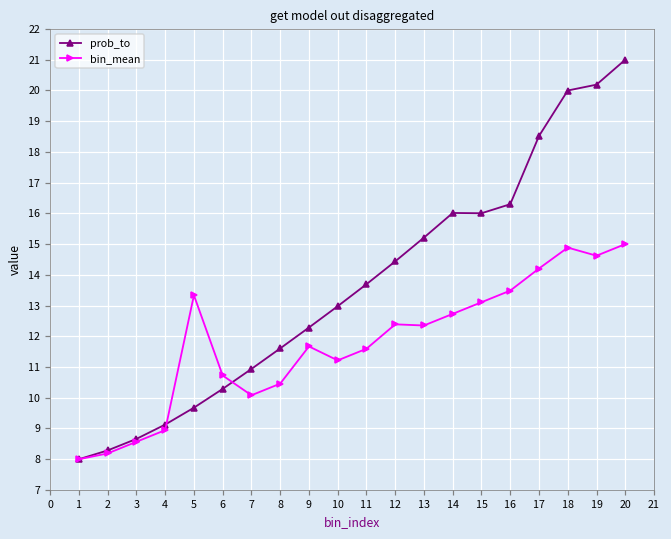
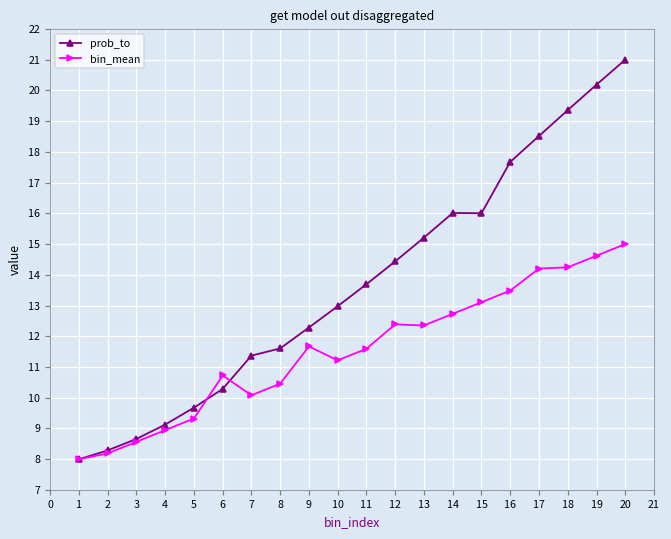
  {
    "prob_to": {
      "2": 8.3,
      "3": 8.7,
      "4": 9.1,
      "5": 9.7,
      "6": 10.3,
-     "7": 10.9,
+     "7": 11.4,
      "8": 11.6,
      "9": 12.3,
      "10": 13.0,
      "11": 13.7,
      "12": 14.4,
      "13": 15.2,
      "14": 16.0,
      "15": 16.0,
-     "16": 16.3,
+     "16": 17.7,
      "17": 18.5,
-     "18": 20.0,
+     "18": 19.4,
      "19": 20.2,
      "20": 21.0
    },
    "bin_mean": {
      "2": 8.2,
      "3": 8.6,
      "4": 8.9,
-     "5": 13.3,
+     "5": 9.3,
      "6": 10.7,
      "7": 10.1,
      "8": 10.5,
      "9": 11.7,
      "10": 11.2,
      "11": 11.6,
      "12": 12.4,
      "13": 12.4,
      "14": 12.7,
      "15": 13.1,
      "16": 13.5,
      "17": 14.2,
-     "18": 14.9,
+     "18": 14.2,
      "19": 14.6,
      "20": 15.0
    }
  }
